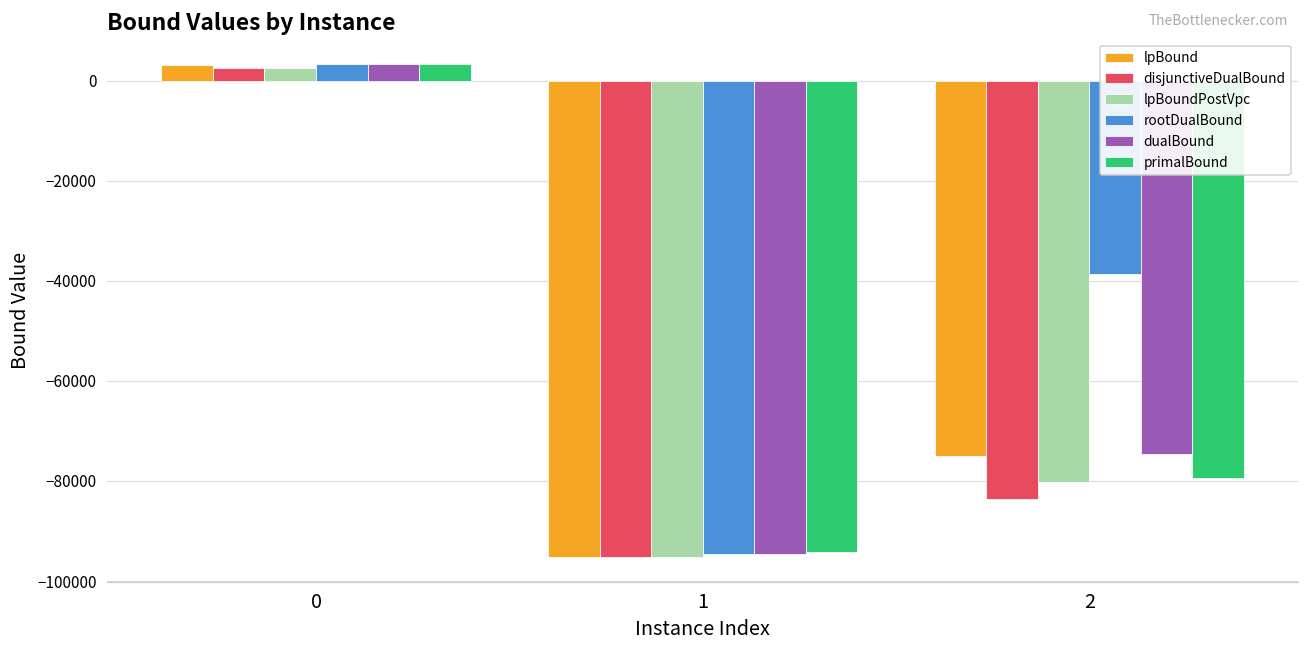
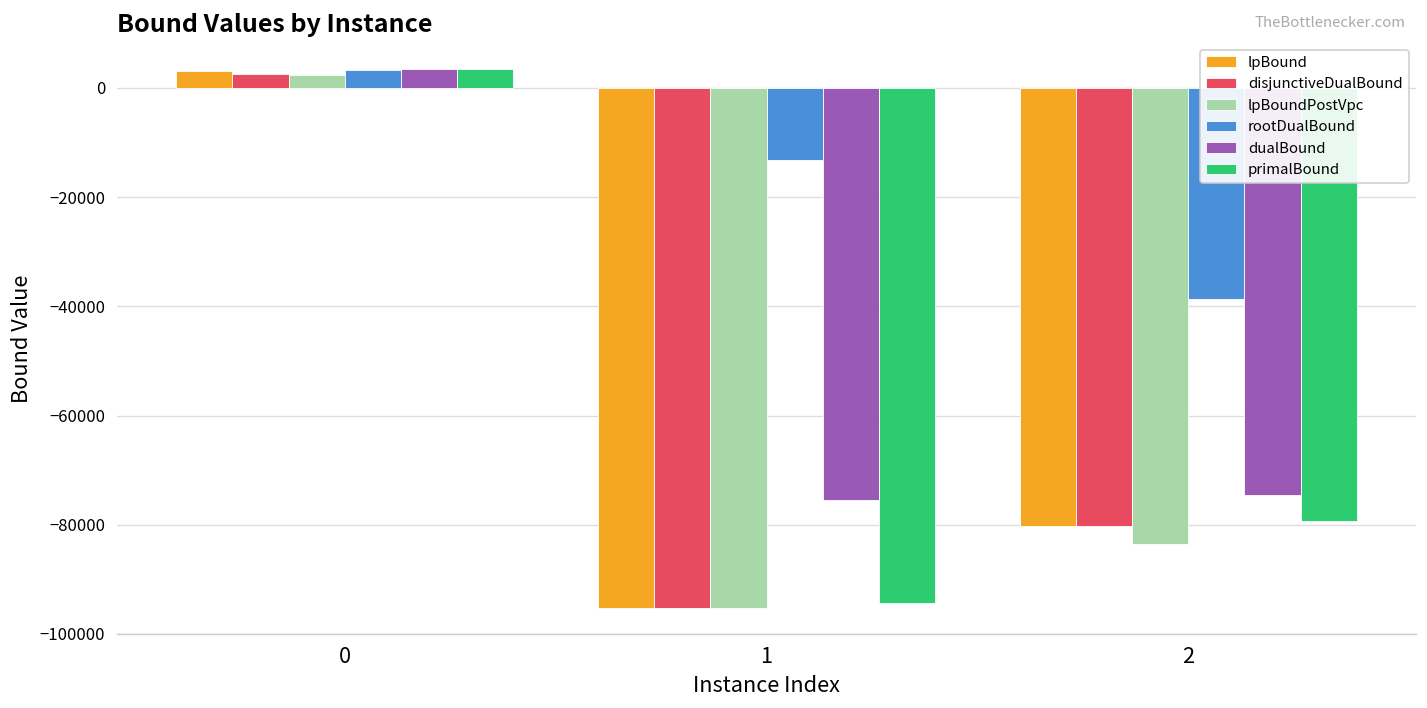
  {
    "lpBound": {
      "0": 3000,
      "1": -95000,
-     "2": -75000
+     "2": -80000
    },
    "disjunctiveDualBound": {
      "0": 3000,
      "1": -95000,
-     "2": -84000
+     "2": -80000
    },
    "lpBoundPostVpc": {
      "0": 2000,
      "1": -95000,
-     "2": -80000
+     "2": -84000
    },
    "rootDualBound": {
      "0": 3000,
-     "1": -95000,
+     "1": -13000,
      "2": -39000
    },
    "dualBound": {
      "0": 3000,
-     "1": -95000,
+     "1": -75000,
      "2": -75000
    },
    "primalBound": {
      "0": 3000,
      "1": -94000,
      "2": -79000
    }
  }
